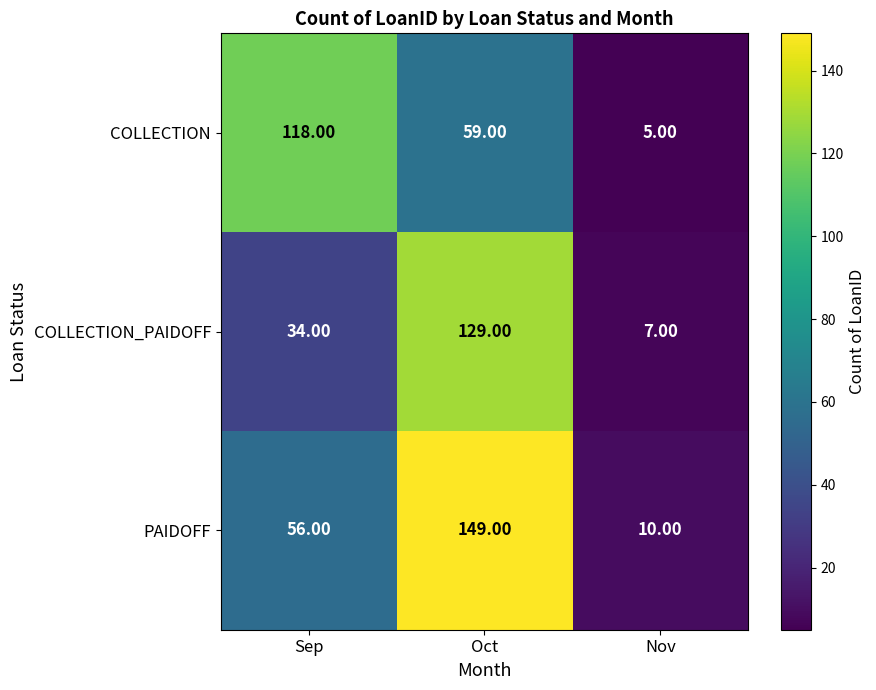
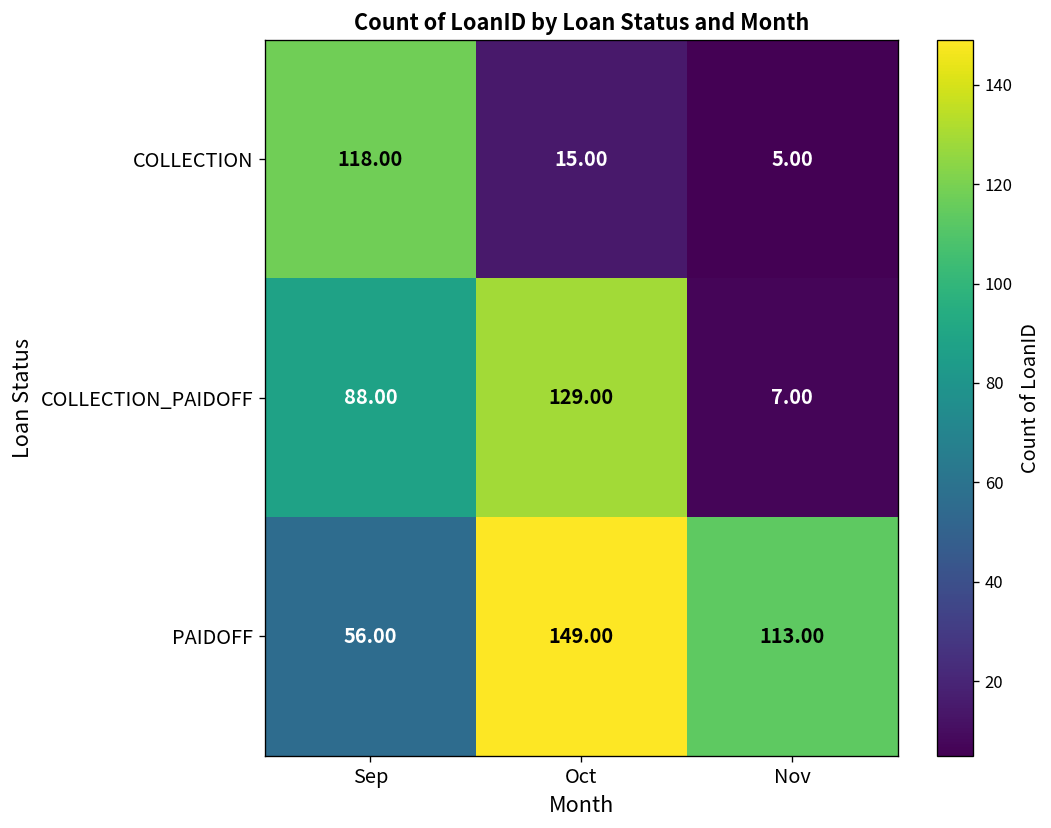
  {
    "COLLECTION": {
      "Sep": 118.00,
-     "Oct": 59.00,
+     "Oct": 15.00,
      "Nov": 5.00
    },
    "COLLECTION_PAIDOFF": {
-     "Sep": 34.00,
+     "Sep": 88.00,
      "Oct": 129.00,
      "Nov": 7.00
    },
    "PAIDOFF": {
      "Sep": 56.00,
      "Oct": 149.00,
-     "Nov": 10.00
+     "Nov": 113.00
    }
  }
